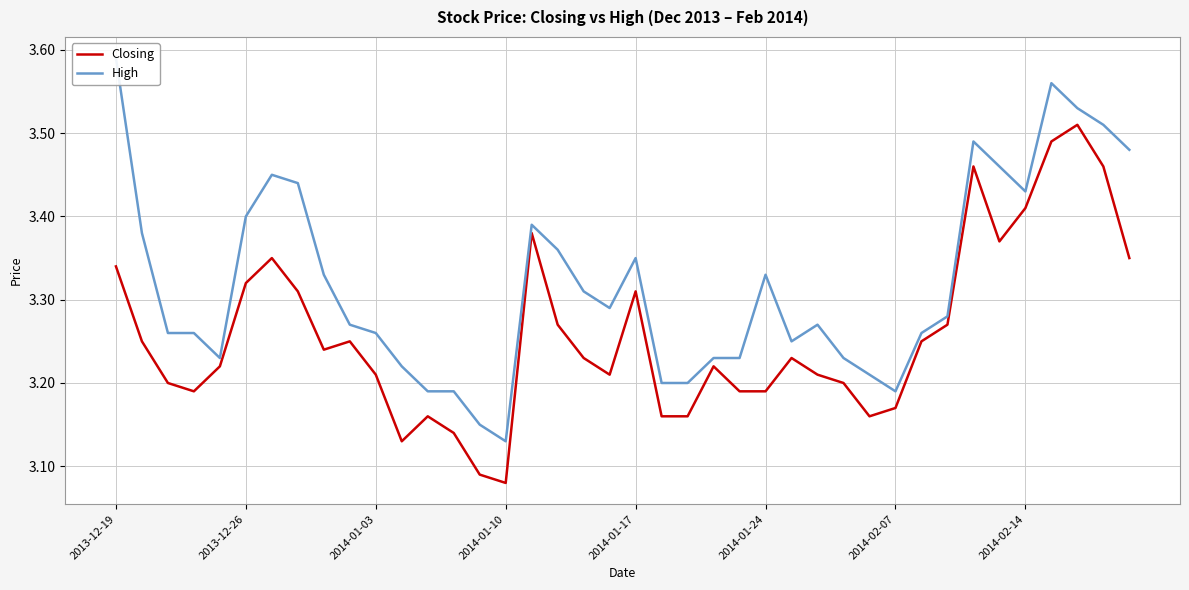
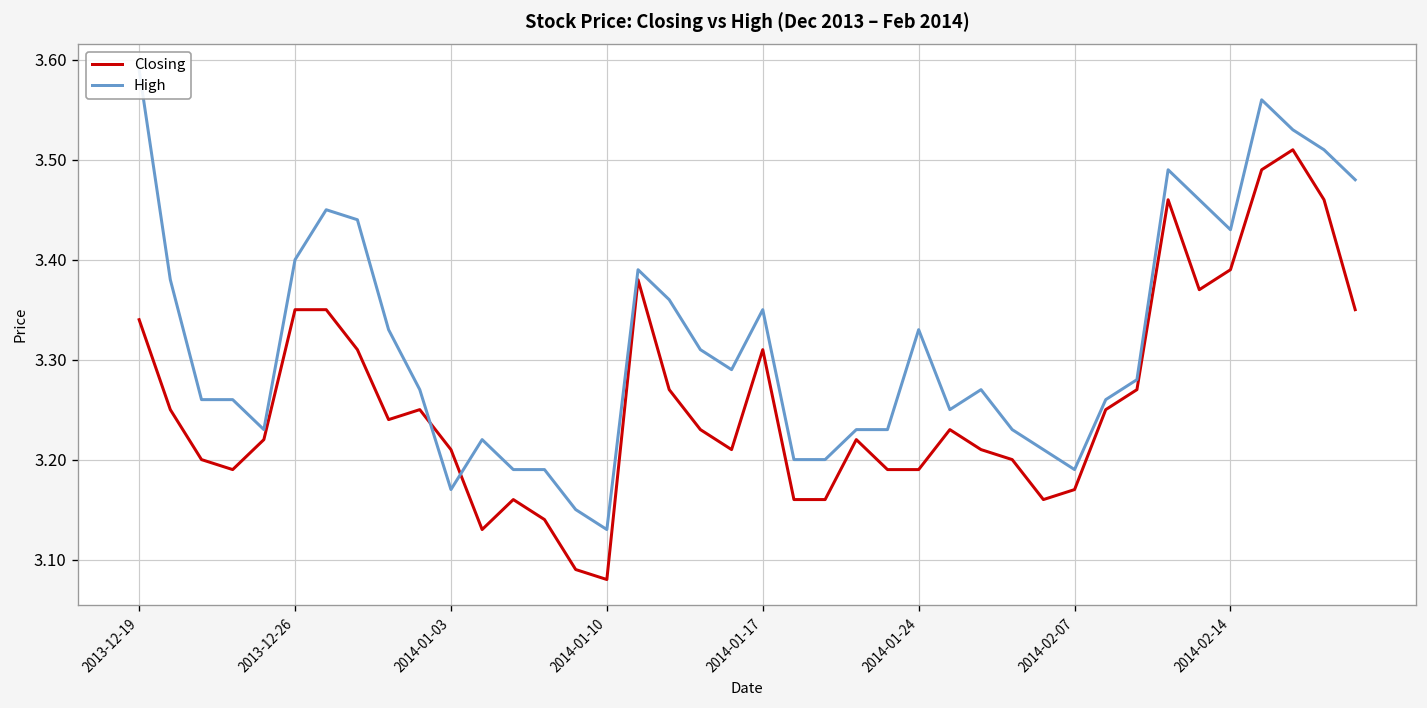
  {
    "Closing": {
      "2013-12-19": 3.34,
-     "2013-12-26": 3.32,
+     "2013-12-26": 3.35,
      "2014-01-03": 3.21,
      "2014-01-10": 3.08,
      "2014-01-17": 3.31,
      "2014-01-24": 3.19,
      "2014-02-07": 3.17,
-     "2014-02-14": 3.41
+     "2014-02-14": 3.39
    },
    "High": {
      "2013-12-26": 3.40,
-     "2014-01-03": 3.26,
+     "2014-01-03": 3.17,
      "2014-01-10": 3.13,
      "2014-01-17": 3.35,
      "2014-01-24": 3.33,
      "2014-02-07": 3.19,
      "2014-02-14": 3.43
    }
  }
